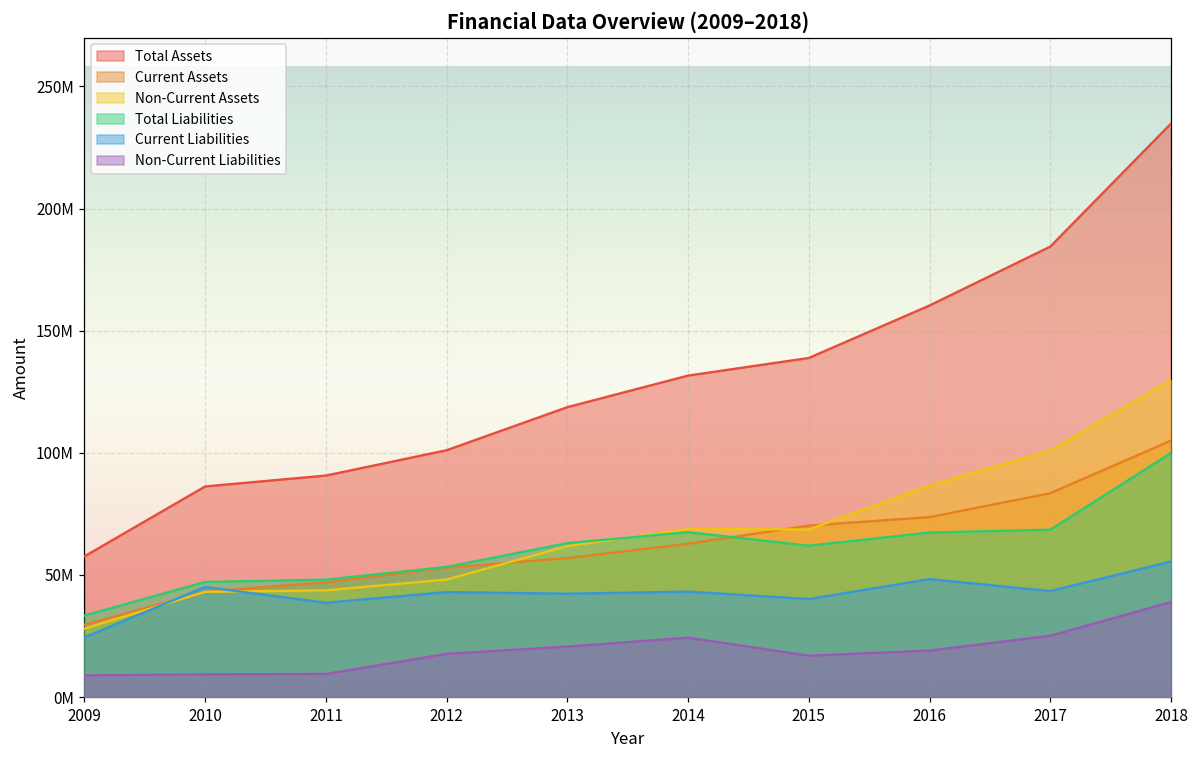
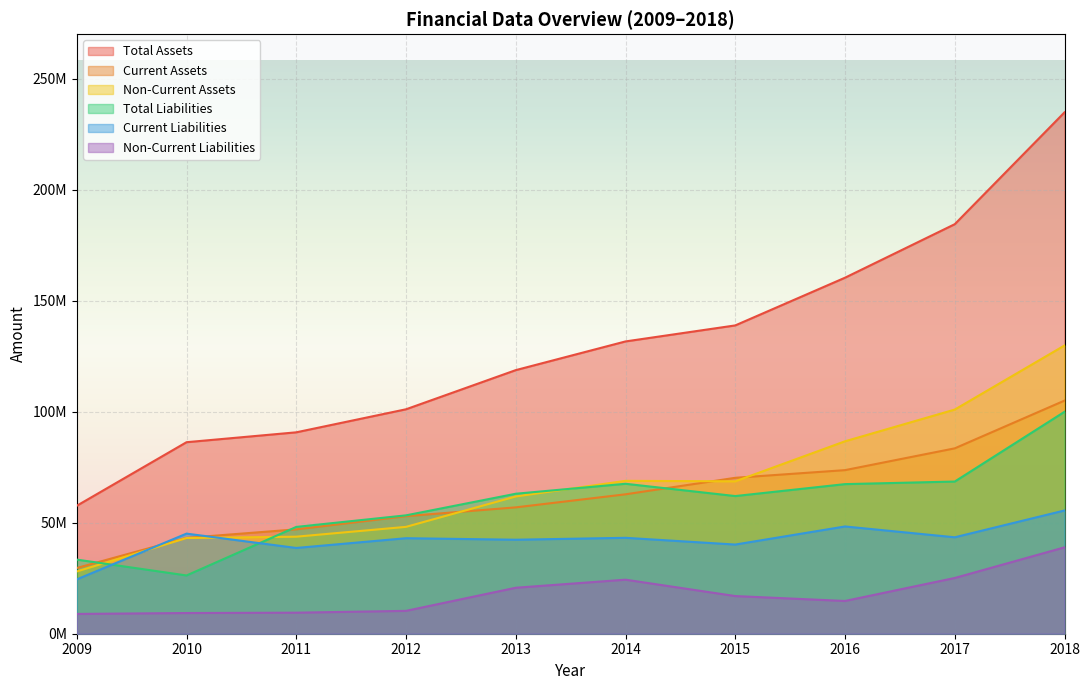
  {
    "Total Liabilities": {
      "2009": 33000000,
-     "2010": 47000000,
+     "2010": 26000000,
      "2013": 63000000,
      "2014": 68000000,
      "2015": 62000000,
      "2016": 67000000,
      "2017": 69000000,
      "2018": 100000000
    },
    "Current Liabilities": {
      "2009": 24000000,
      "2010": 45000000,
      "2011": 39000000,
      "2012": 43000000,
      "2013": 42000000,
      "2014": 43000000,
      "2015": 40000000,
      "2016": 48000000,
      "2017": 43000000,
      "2018": 55000000
    },
    "Non-Current Liabilities": {
      "2009": 9000000,
      "2010": 9000000,
      "2011": 9000000,
-     "2012": 18000000,
+     "2012": 10000000,
      "2013": 21000000,
      "2014": 24000000,
      "2015": 17000000,
-     "2016": 19000000,
+     "2016": 15000000,
      "2017": 25000000,
      "2018": 39000000
    }
  }
